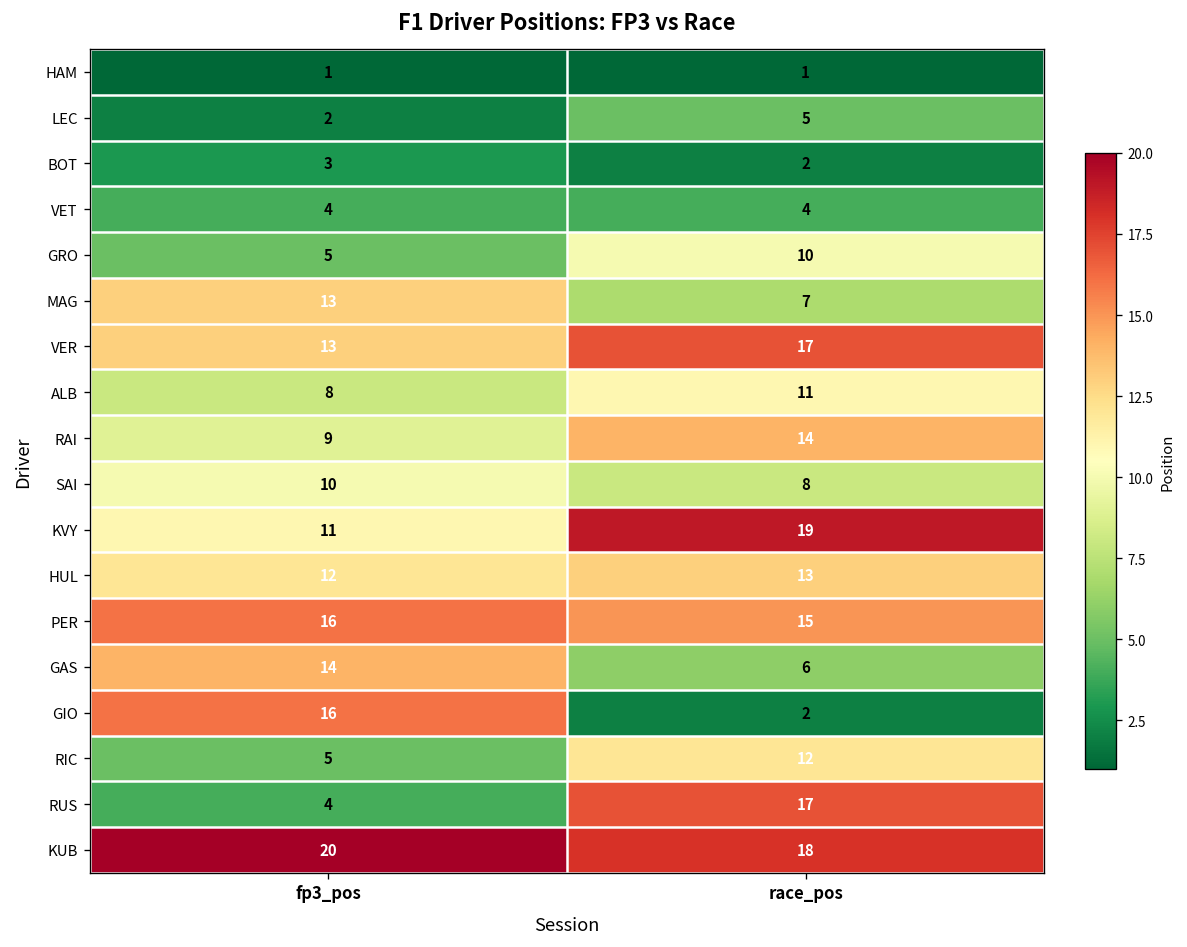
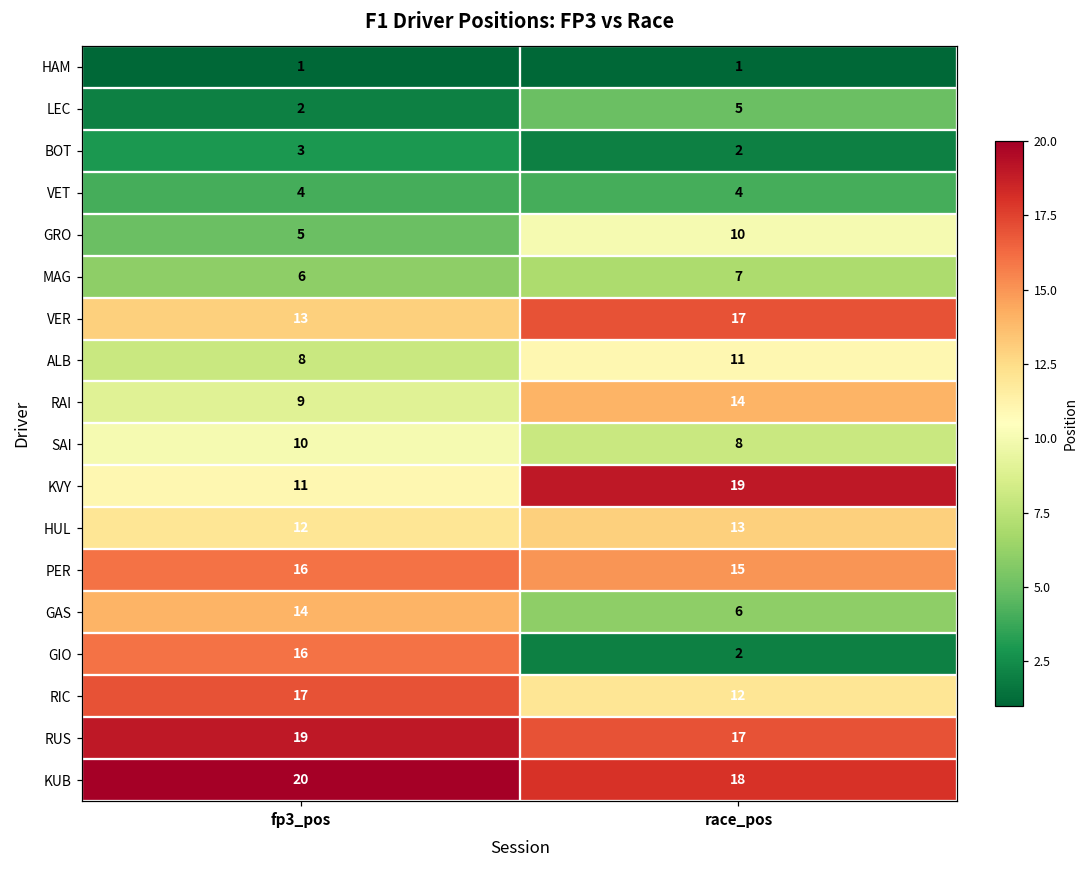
  {
    "HAM": {
      "fp3_pos": 1,
      "race_pos": 1
    },
    "LEC": {
      "fp3_pos": 2,
      "race_pos": 5
    },
    "BOT": {
      "fp3_pos": 3,
      "race_pos": 2
    },
    "VET": {
      "fp3_pos": 4,
      "race_pos": 4
    },
    "GRO": {
      "fp3_pos": 5,
      "race_pos": 10
    },
    "MAG": {
-     "fp3_pos": 13,
+     "fp3_pos": 6,
      "race_pos": 7
    },
    "VER": {
      "fp3_pos": 13,
      "race_pos": 17
    },
    "ALB": {
      "fp3_pos": 8,
      "race_pos": 11
    },
    "RAI": {
      "fp3_pos": 9,
      "race_pos": 14
    },
    "SAI": {
      "fp3_pos": 10,
      "race_pos": 8
    },
    "KVY": {
      "fp3_pos": 11,
      "race_pos": 19
    },
    "HUL": {
      "fp3_pos": 12,
      "race_pos": 13
    },
    "PER": {
      "fp3_pos": 16,
      "race_pos": 15
    },
    "GAS": {
      "fp3_pos": 14,
      "race_pos": 6
    },
    "GIO": {
      "fp3_pos": 16,
      "race_pos": 2
    },
    "RIC": {
-     "fp3_pos": 5,
+     "fp3_pos": 17,
      "race_pos": 12
    },
    "RUS": {
-     "fp3_pos": 4,
+     "fp3_pos": 19,
      "race_pos": 17
    },
    "KUB": {
      "fp3_pos": 20,
      "race_pos": 18
    }
  }
